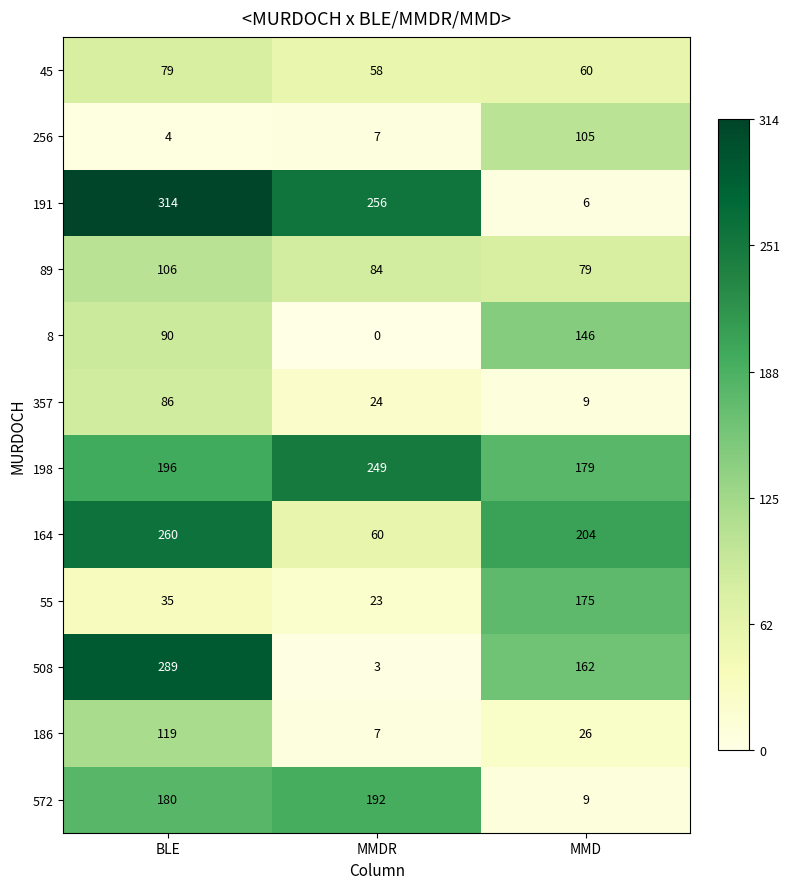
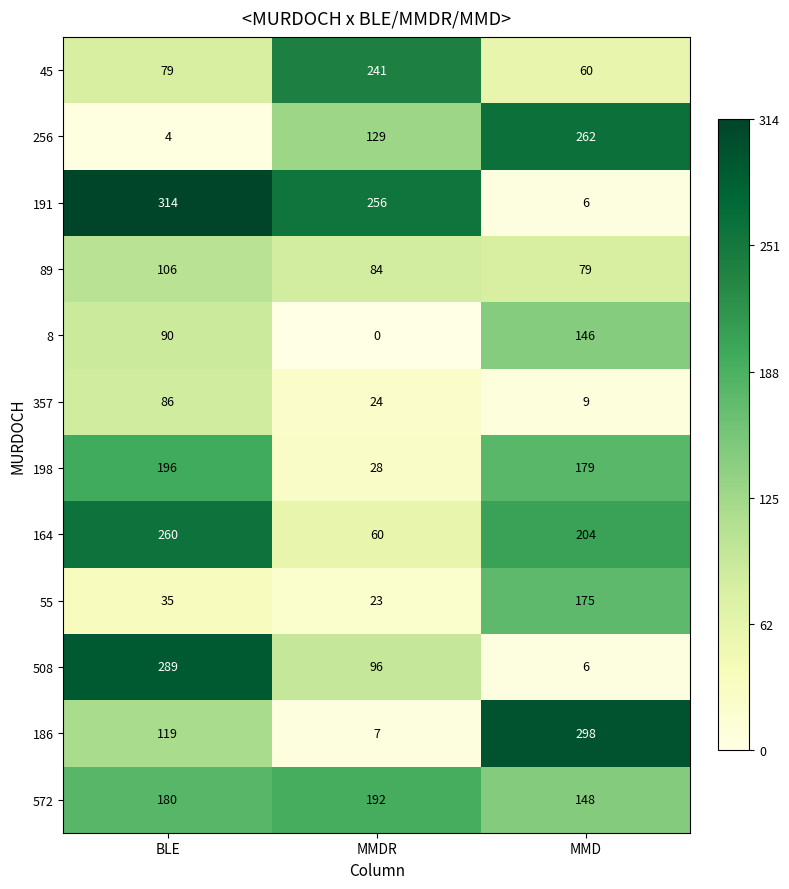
  {
    "45": {
      "BLE": 79,
-     "MMDR": 58,
+     "MMDR": 241,
      "MMD": 60
    },
    "256": {
      "BLE": 4,
-     "MMDR": 7,
-     "MMD": 105
+     "MMDR": 129,
+     "MMD": 262
    },
    "191": {
      "BLE": 314,
      "MMDR": 256,
      "MMD": 6
    },
    "89": {
      "BLE": 106,
      "MMDR": 84,
      "MMD": 79
    },
    "8": {
      "BLE": 90,
      "MMDR": 0,
      "MMD": 146
    },
    "357": {
      "BLE": 86,
      "MMDR": 24,
      "MMD": 9
    },
    "198": {
      "BLE": 196,
-     "MMDR": 249,
+     "MMDR": 28,
      "MMD": 179
    },
    "164": {
      "BLE": 260,
      "MMDR": 60,
      "MMD": 204
    },
    "55": {
      "BLE": 35,
      "MMDR": 23,
      "MMD": 175
    },
    "508": {
      "BLE": 289,
-     "MMDR": 3,
-     "MMD": 162
+     "MMDR": 96,
+     "MMD": 6
    },
    "186": {
      "BLE": 119,
      "MMDR": 7,
-     "MMD": 26
+     "MMD": 298
    },
    "572": {
      "BLE": 180,
      "MMDR": 192,
-     "MMD": 9
+     "MMD": 148
    }
  }
